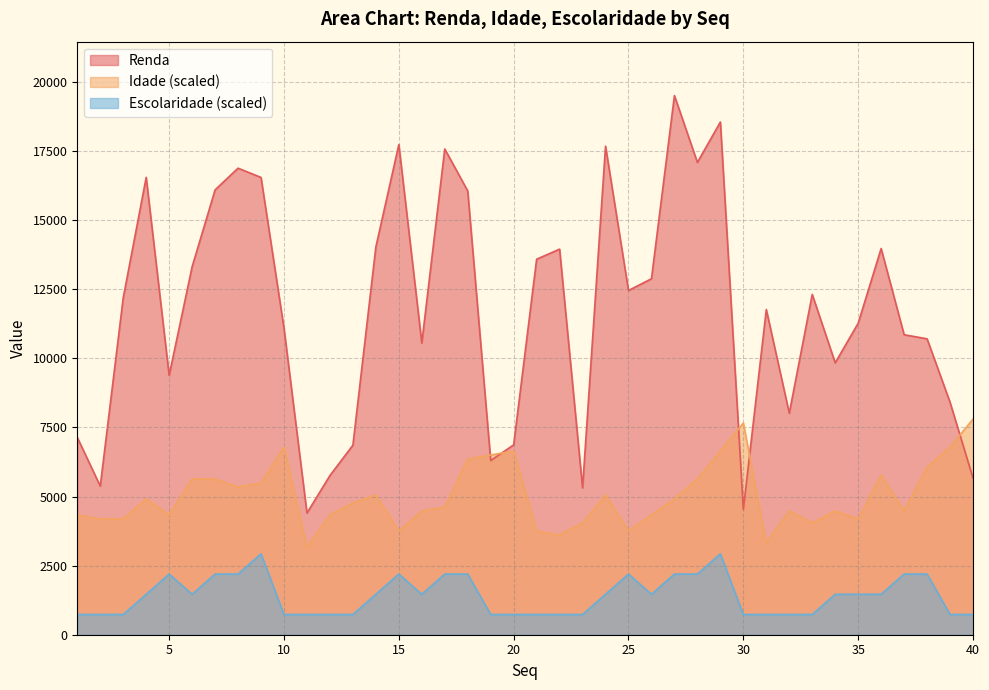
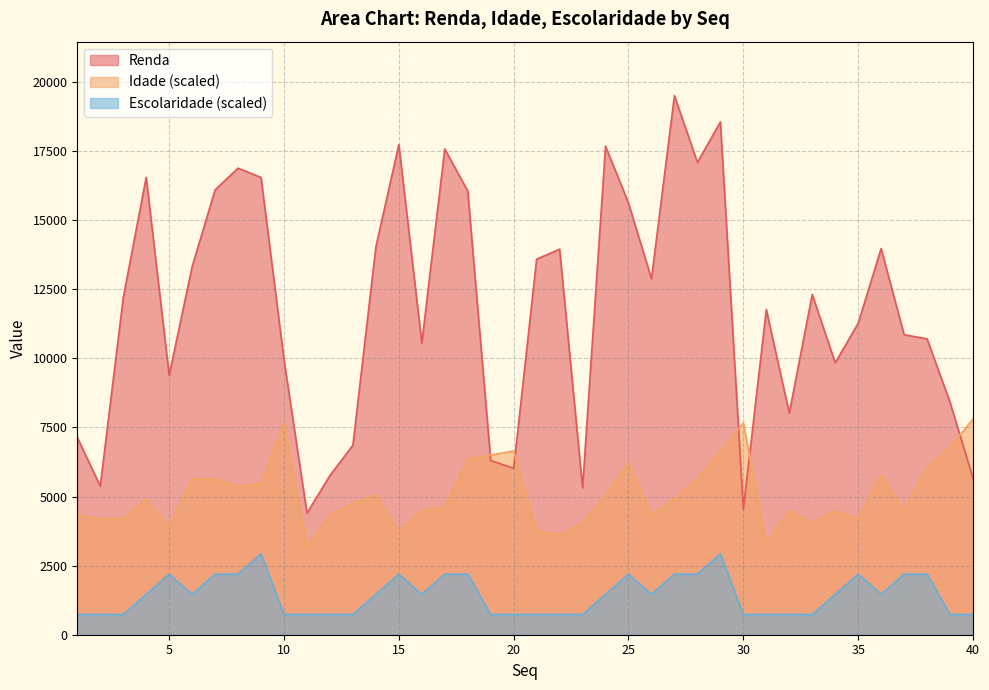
  {
    "Renda": {
      "5": 9400,
-     "10": 11100,
+     "10": 10000,
      "15": 17700,
-     "20": 6900,
-     "25": 12500,
+     "20": 6000,
+     "25": 15600,
      "30": 4500,
      "35": 11300,
      "40": 5700
    },
    "Idade (scaled)": {
-     "5": 4300,
-     "10": 6800,
+     "5": 3900,
+     "10": 7700,
      "15": 3800,
      "20": 6600,
-     "25": 3800,
+     "25": 6200,
      "30": 7700,
      "35": 4200,
      "40": 7800
    },
    "Escolaridade (scaled)": {
      "5": 2200,
      "10": 700,
      "15": 2200,
      "20": 700,
      "25": 2200,
      "30": 700,
-     "35": 1500,
+     "35": 2200,
      "40": 700
    }
  }
